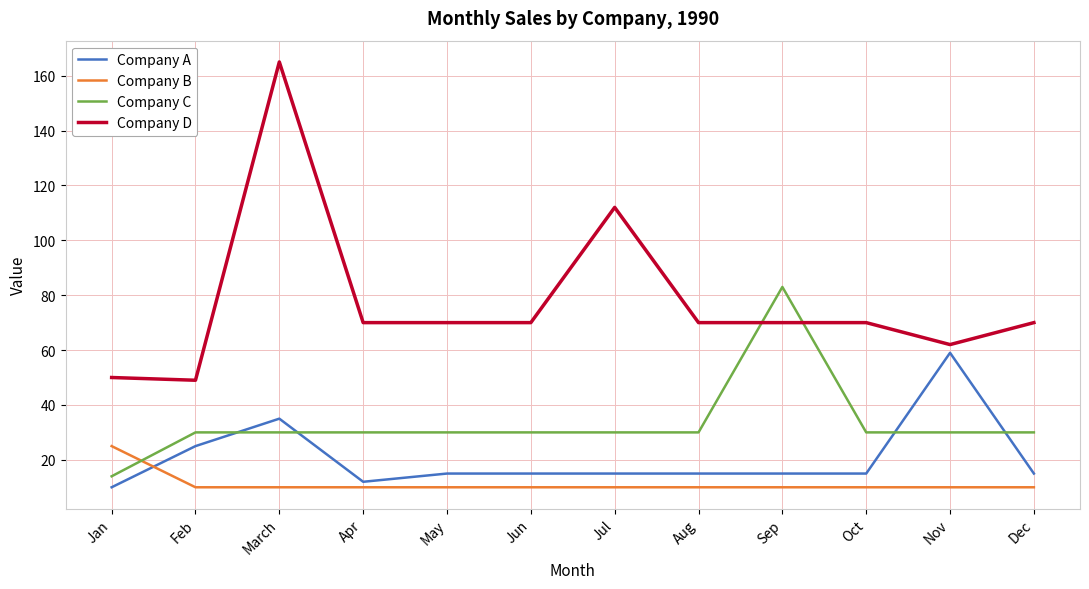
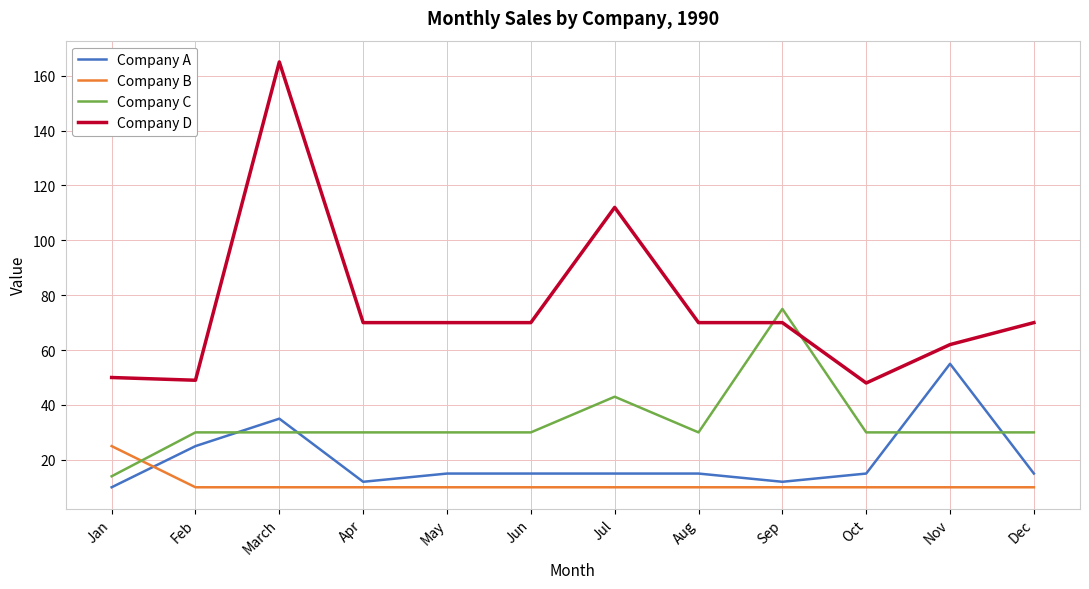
  {
    "Company A": {
      "Jan": 10,
      "Feb": 25,
      "March": 35,
      "Apr": 12,
      "May": 15,
      "Jun": 15,
      "Jul": 15,
      "Aug": 15,
-     "Sep": 15,
+     "Sep": 12,
      "Oct": 15,
-     "Nov": 59,
+     "Nov": 55,
      "Dec": 15
    },
    "Company B": {
      "Jan": 25,
      "Feb": 10,
      "March": 10,
      "Apr": 10,
      "May": 10,
      "Jun": 10,
      "Jul": 10,
      "Aug": 10,
      "Sep": 10,
      "Oct": 10,
      "Nov": 10,
      "Dec": 10
    },
    "Company C": {
      "Jan": 14,
      "Feb": 30,
      "March": 30,
      "Apr": 30,
      "May": 30,
      "Jun": 30,
-     "Jul": 30,
+     "Jul": 43,
      "Aug": 30,
-     "Sep": 83,
+     "Sep": 75,
      "Oct": 30,
      "Nov": 30,
      "Dec": 30
    },
    "Company D": {
      "Jan": 50,
      "Feb": 49,
      "March": 165,
      "Apr": 70,
      "May": 70,
      "Jun": 70,
      "Jul": 112,
      "Aug": 70,
      "Sep": 70,
-     "Oct": 70,
+     "Oct": 48,
      "Nov": 62,
      "Dec": 70
    }
  }
